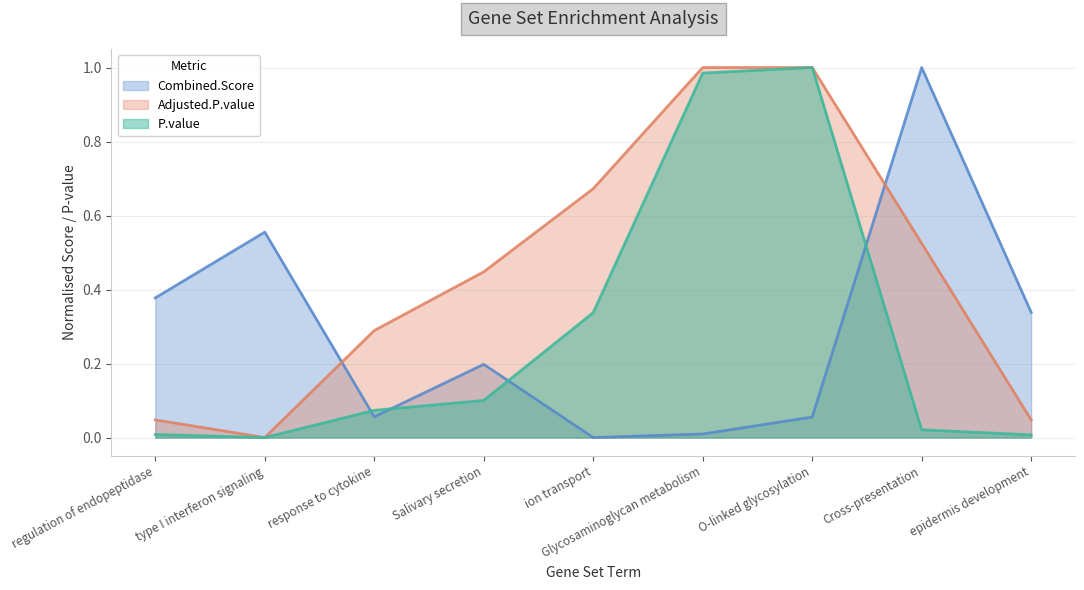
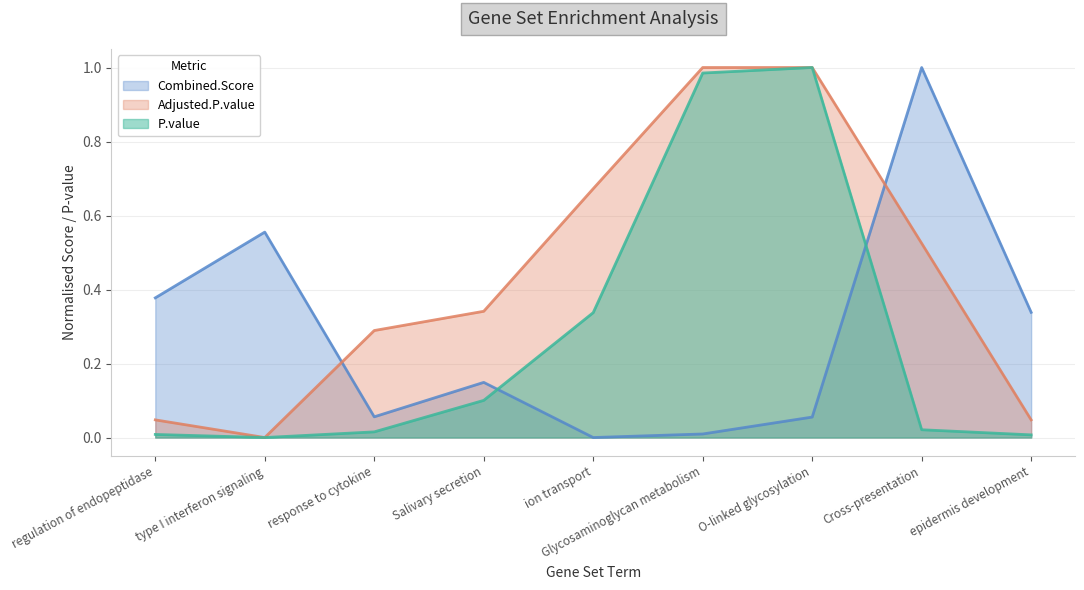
  {
    "Combined.Score": {
      "regulation of endopeptidase": 0.38,
      "type I interferon signaling": 0.56,
      "response to cytokine": 0.06,
-     "Salivary secretion": 0.20,
+     "Salivary secretion": 0.15,
      "ion transport": 0.00,
      "Glycosaminoglycan metabolism": 0.01,
      "O-linked glycosylation": 0.06,
      "Cross-presentation": 1.00,
      "epidermis development": 0.34
    },
    "Adjusted.P.value": {
      "regulation of endopeptidase": 0.05,
      "response to cytokine": 0.29,
-     "Salivary secretion": 0.45,
+     "Salivary secretion": 0.34,
      "ion transport": 0.67,
      "Glycosaminoglycan metabolism": 1.00,
      "Cross-presentation": 0.52,
      "epidermis development": 0.05
    },
    "P.value": {
      "regulation of endopeptidase": 0.01,
-     "response to cytokine": 0.07,
+     "response to cytokine": 0.02,
      "Salivary secretion": 0.10,
      "ion transport": 0.34,
      "Glycosaminoglycan metabolism": 0.99,
      "Cross-presentation": 0.02,
      "epidermis development": 0.01
    }
  }
